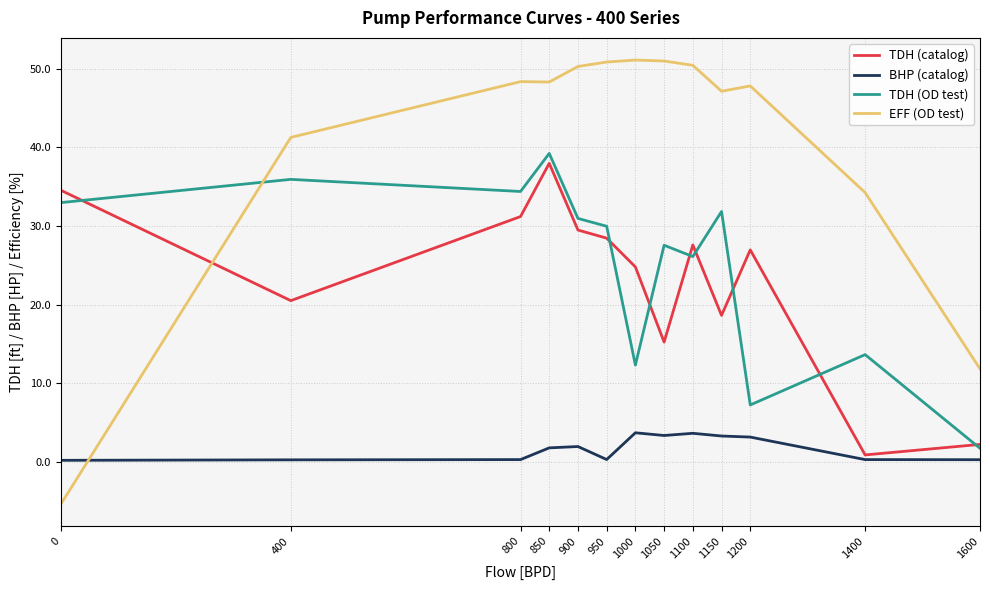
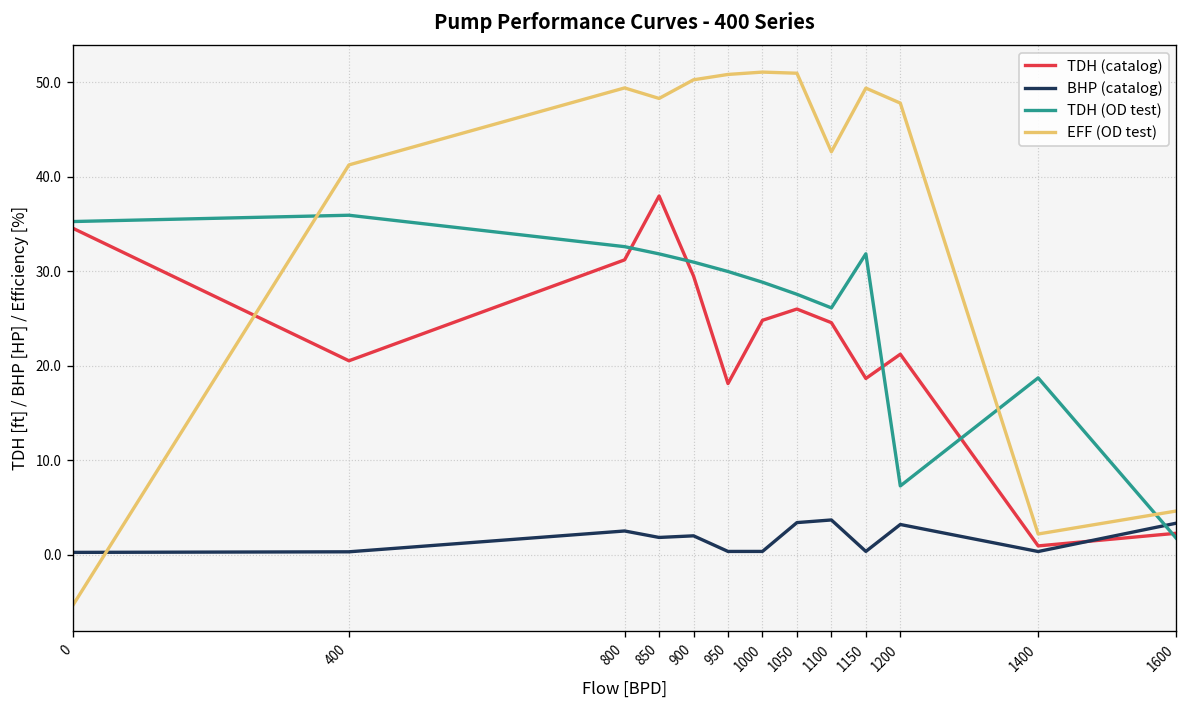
  {
    "TDH (catalog)": {
      "0": 35,
      "400": 21,
      "800": 31,
      "850": 38,
      "900": 29,
-     "950": 28,
+     "950": 18,
      "1000": 25,
-     "1050": 15,
-     "1100": 28,
+     "1050": 26,
+     "1100": 25,
      "1150": 19,
-     "1200": 27,
+     "1200": 21,
      "1400": 1,
      "1600": 2
    },
    "BHP (catalog)": {
      "0": 0,
      "400": 0,
-     "800": 0,
+     "800": 2,
      "850": 2,
      "900": 2,
      "950": 0,
-     "1000": 4,
+     "1000": 0,
      "1050": 3,
      "1100": 4,
-     "1150": 3,
+     "1150": 0,
      "1200": 3,
      "1400": 0,
-     "1600": 0
+     "1600": 3
    },
    "TDH (OD test)": {
-     "0": 33,
+     "0": 35,
      "400": 36,
-     "800": 34,
-     "850": 39,
+     "800": 33,
+     "850": 32,
      "900": 31,
      "950": 30,
-     "1000": 12,
+     "1000": 29,
      "1050": 28,
      "1100": 26,
      "1150": 32,
      "1200": 7,
-     "1400": 14,
+     "1400": 19,
      "1600": 2
    },
    "EFF (OD test)": {
      "0": -5,
      "400": 41,
-     "800": 48,
+     "800": 49,
      "850": 48,
      "900": 50,
      "950": 51,
      "1000": 51,
      "1050": 51,
-     "1100": 50,
-     "1150": 47,
+     "1100": 43,
+     "1150": 49,
      "1200": 48,
-     "1400": 34,
-     "1600": 12
+     "1400": 2,
+     "1600": 5
    }
  }
